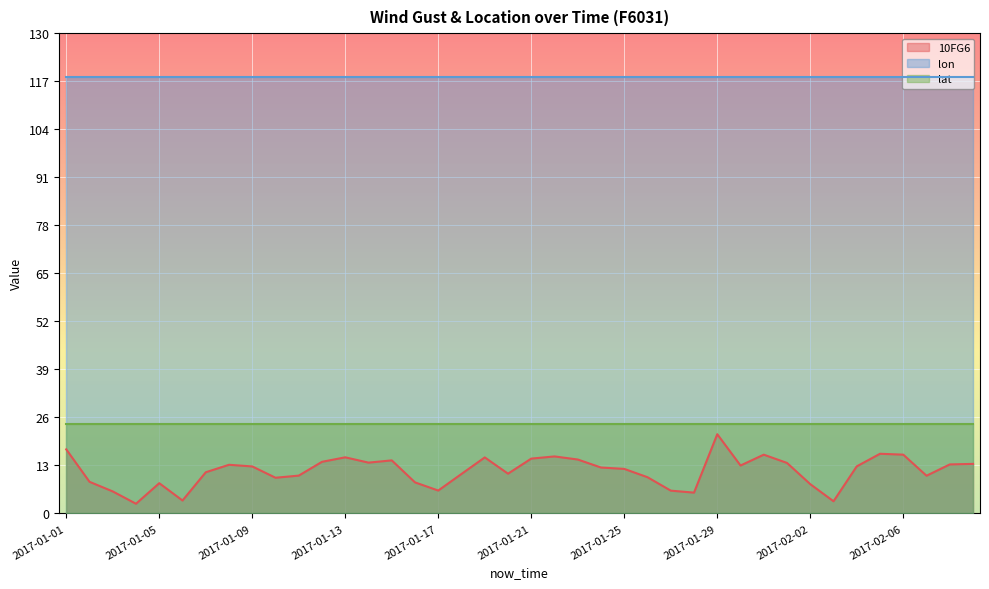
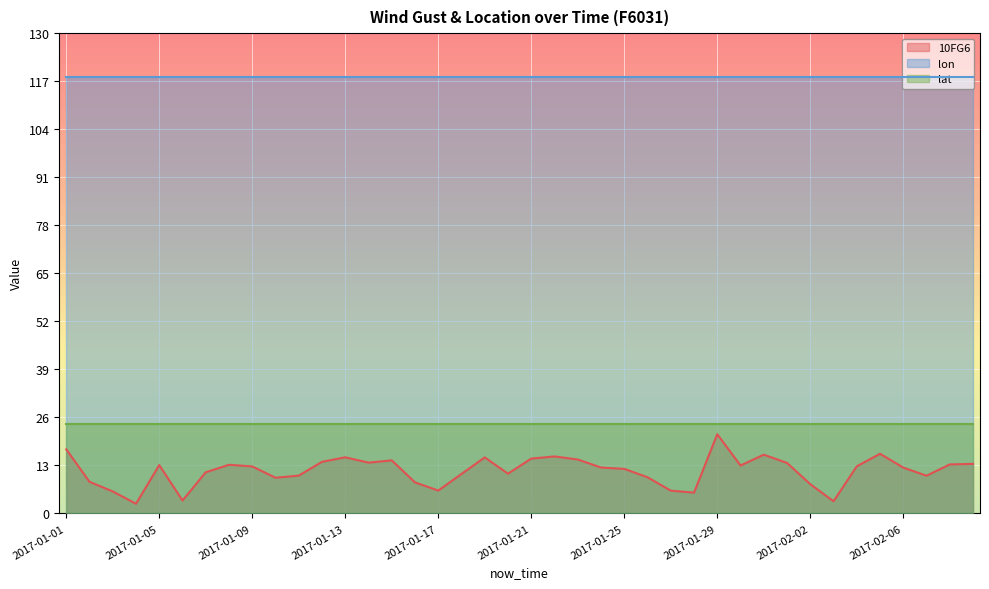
  {
    "10FG6": {
      "2017-01-01": 17,
-     "2017-01-05": 8,
+     "2017-01-05": 13,
      "2017-01-09": 13,
      "2017-01-13": 15,
      "2017-01-17": 6,
      "2017-01-21": 15,
      "2017-01-25": 12,
      "2017-01-29": 21,
      "2017-02-02": 8,
-     "2017-02-06": 16
+     "2017-02-06": 12
    },
    "lon": {
      "2017-01-01": 118,
      "2017-01-05": 118,
      "2017-01-09": 118,
      "2017-01-13": 118,
      "2017-01-17": 118,
      "2017-01-21": 118,
      "2017-01-25": 118,
      "2017-01-29": 118,
      "2017-02-02": 118
    },
    "lat": {
      "2017-01-01": 24,
      "2017-01-05": 24,
      "2017-01-09": 24,
      "2017-01-13": 24,
      "2017-01-17": 24,
      "2017-01-21": 24,
      "2017-01-25": 24,
      "2017-01-29": 24,
      "2017-02-02": 24,
      "2017-02-06": 24
    }
  }
